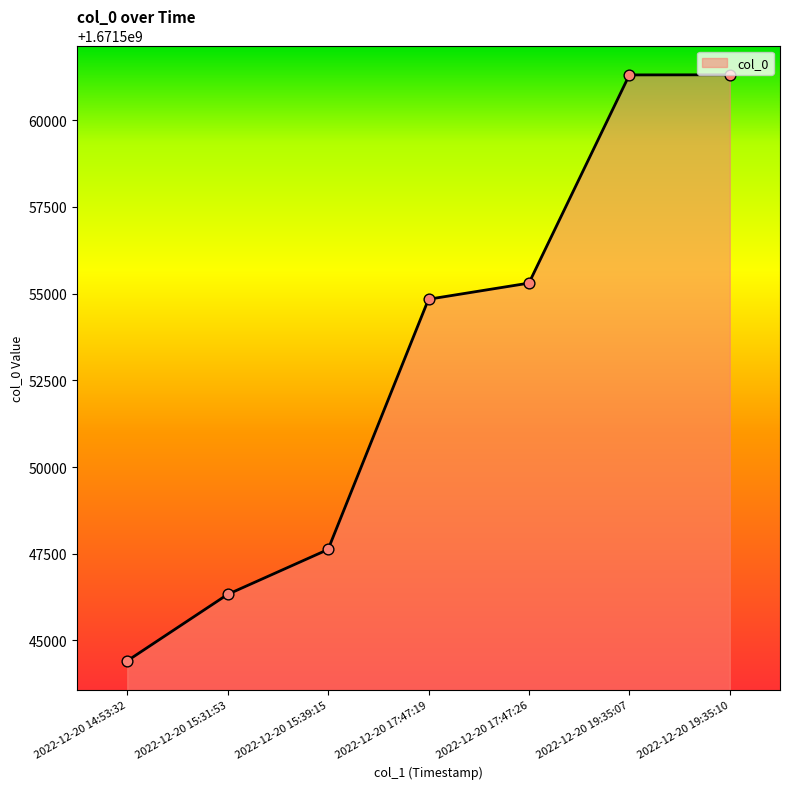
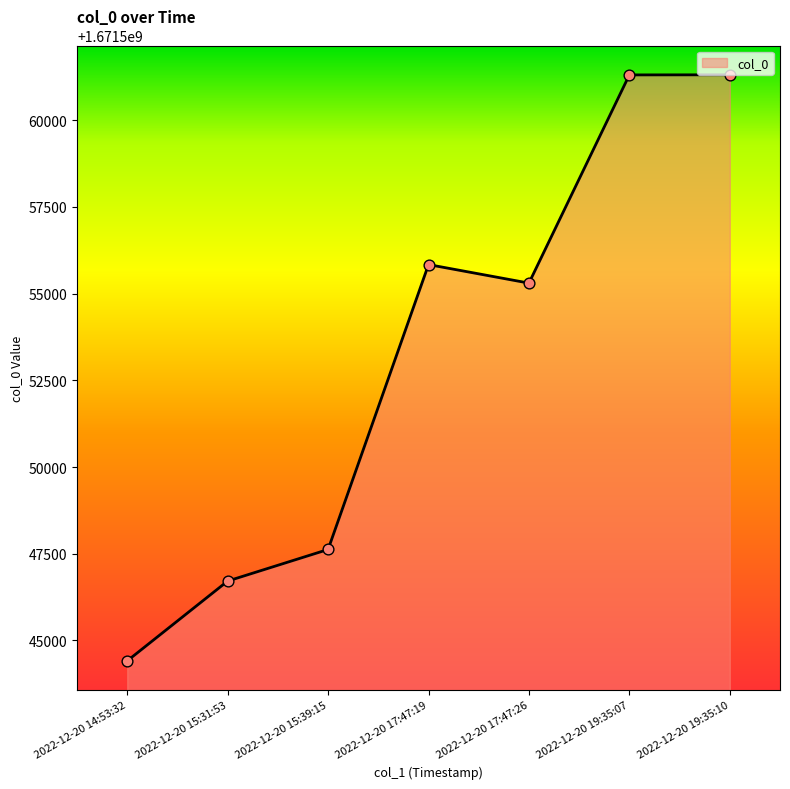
  {
    "2022-12-20 14:53:32": 1671544400,
-   "2022-12-20 15:31:53": 1671546300,
+   "2022-12-20 15:31:53": 1671546700,
    "2022-12-20 15:39:15": 1671547600,
-   "2022-12-20 17:47:19": 1671554800,
+   "2022-12-20 17:47:19": 1671555800,
    "2022-12-20 17:47:26": 1671555300,
    "2022-12-20 19:35:07": 1671561300,
    "2022-12-20 19:35:10": 1671561300
  }
